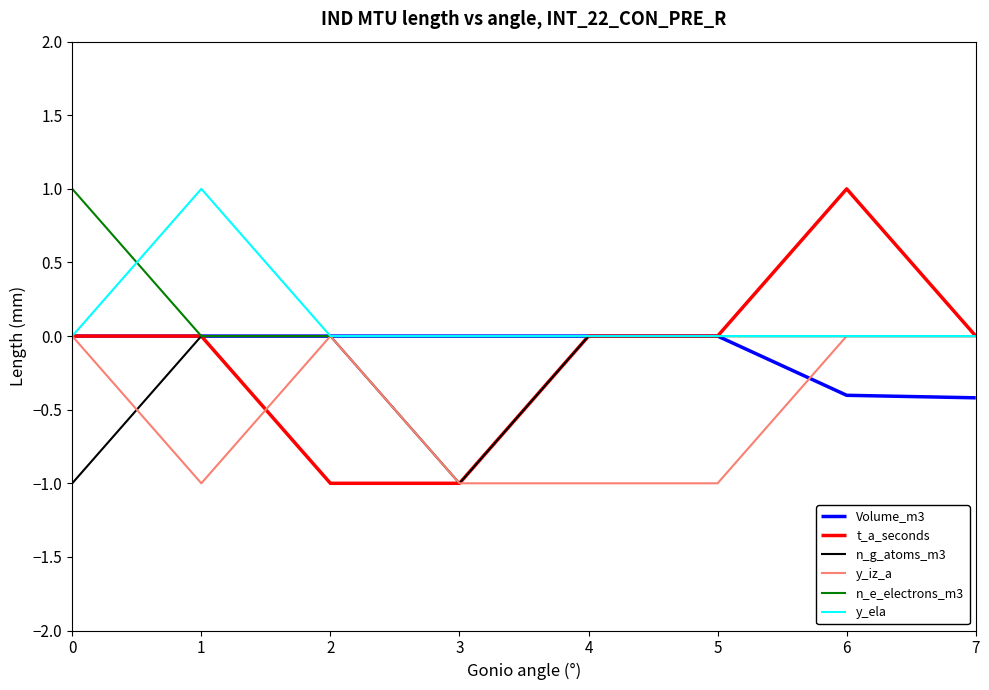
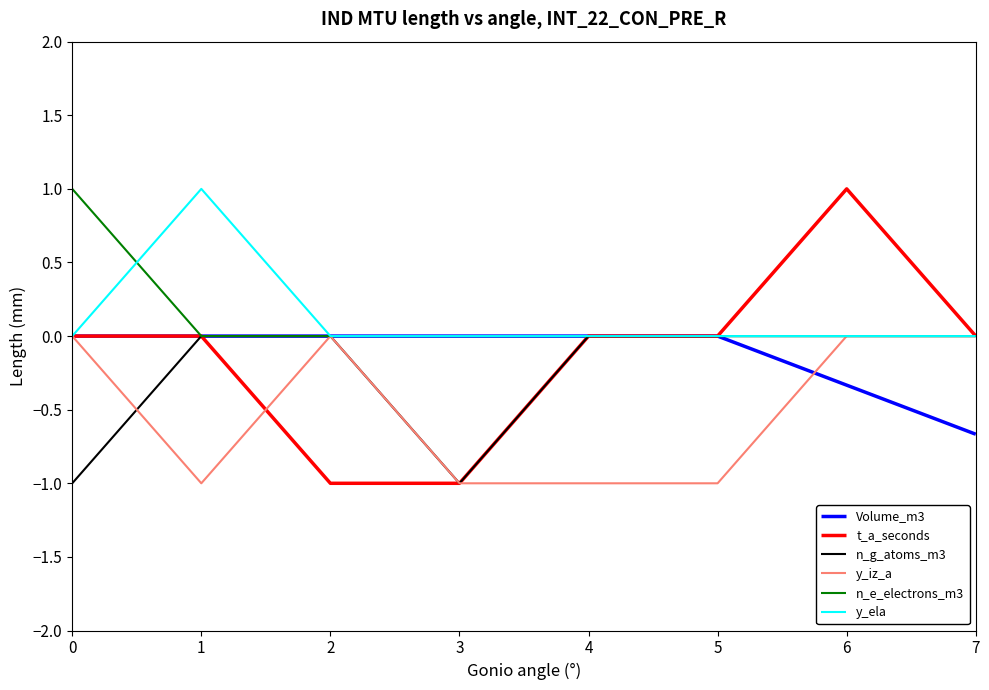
  {
    "Volume_m3": {
-     "6": -0.40,
-     "7": -0.42
+     "6": -0.33,
+     "7": -0.67
    },
    "t_a_seconds": {
      "2": -1.00,
      "6": 1.00
    },
    "n_g_atoms_m3": {
      "0": -1.00
    },
    "y_iz_a": {
      "1": -1.00,
      "4": -1.00,
      "5": -1.00
    },
    "n_e_electrons_m3": {
      "0": 1.00
    },
    "y_ela": {
      "1": 1.00
    }
  }
